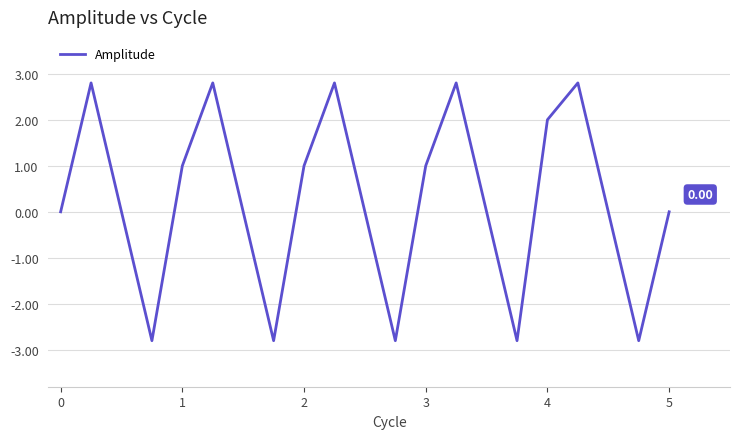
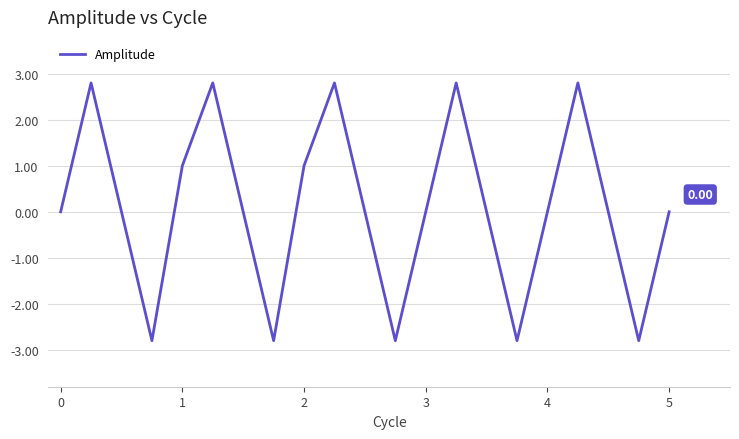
  {
    "0": 0,
    "1": 1,
    "2": 1,
-   "3": 1,
-   "4": 2
+   "3": 0,
+   "4": 0
  }
